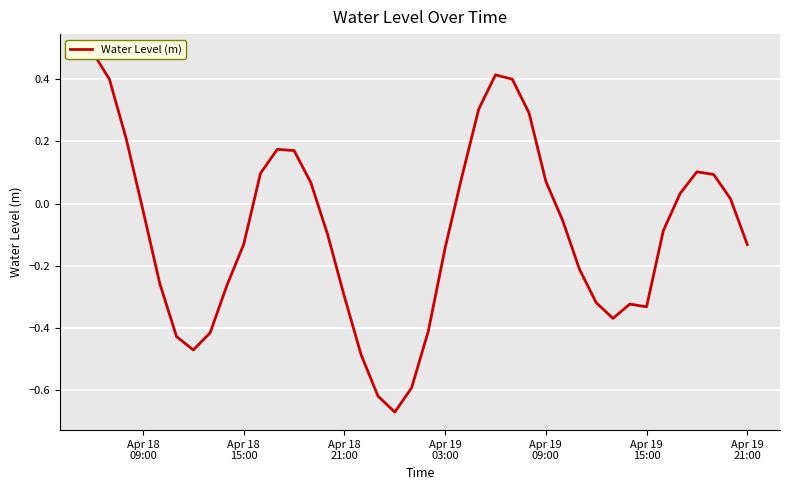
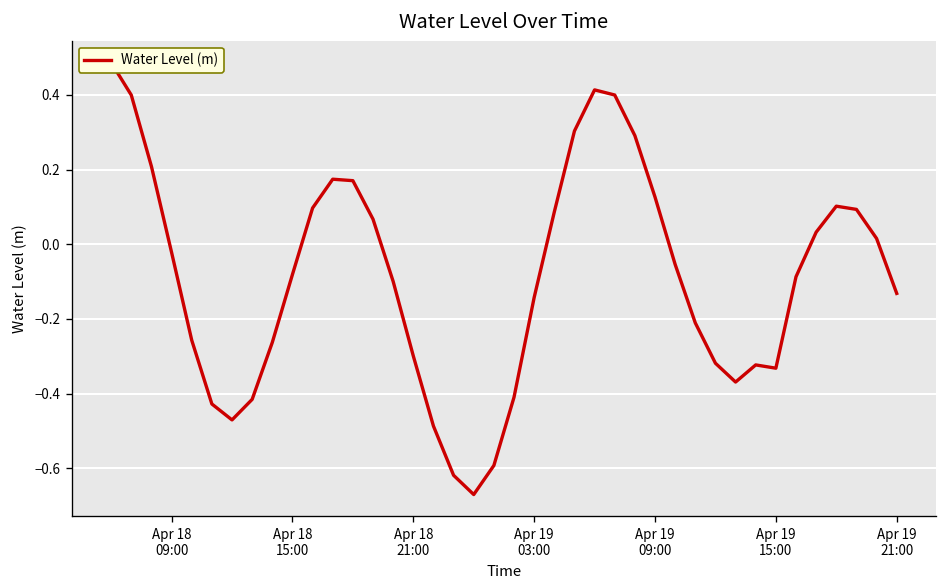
  {
    "Apr 18 09:00": -0.02,
-   "Apr 18 15:00": -0.13,
+   "Apr 18 15:00": -0.08,
    "Apr 18 21:00": -0.30,
    "Apr 19 03:00": -0.14,
-   "Apr 19 09:00": 0.07,
+   "Apr 19 09:00": 0.13,
    "Apr 19 15:00": -0.33,
    "Apr 19 21:00": -0.13
  }
